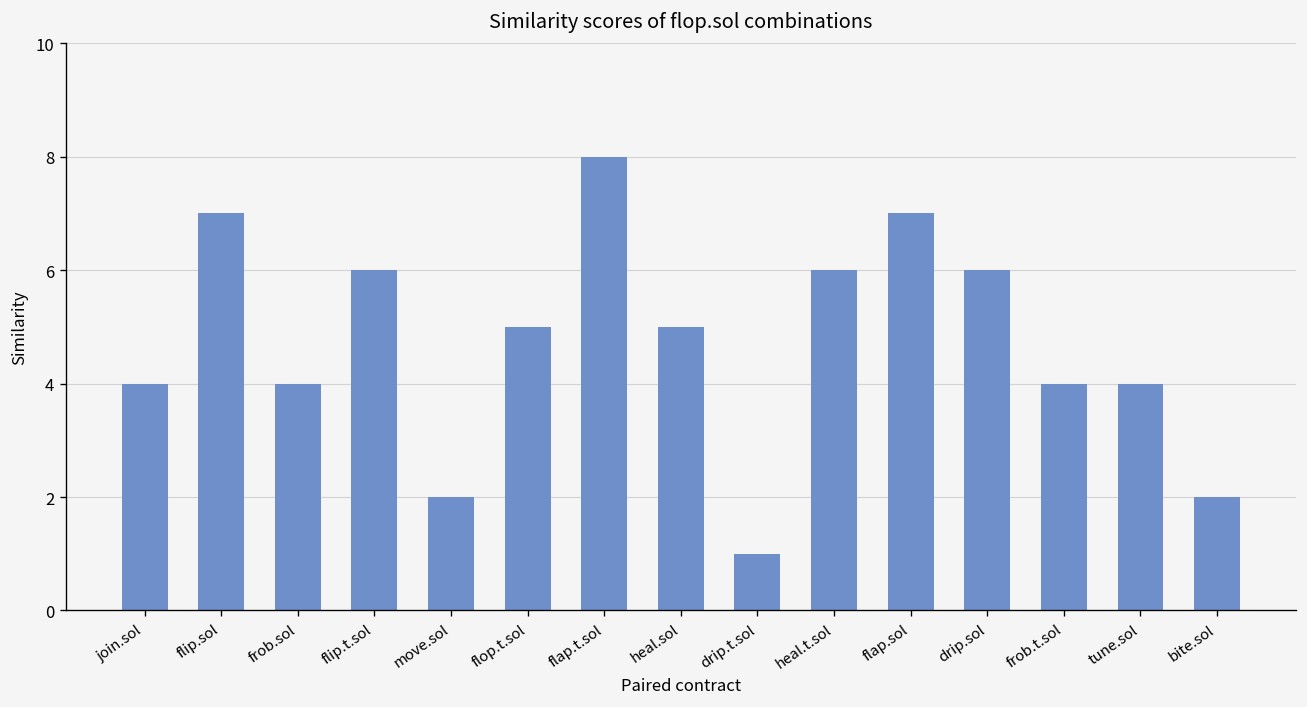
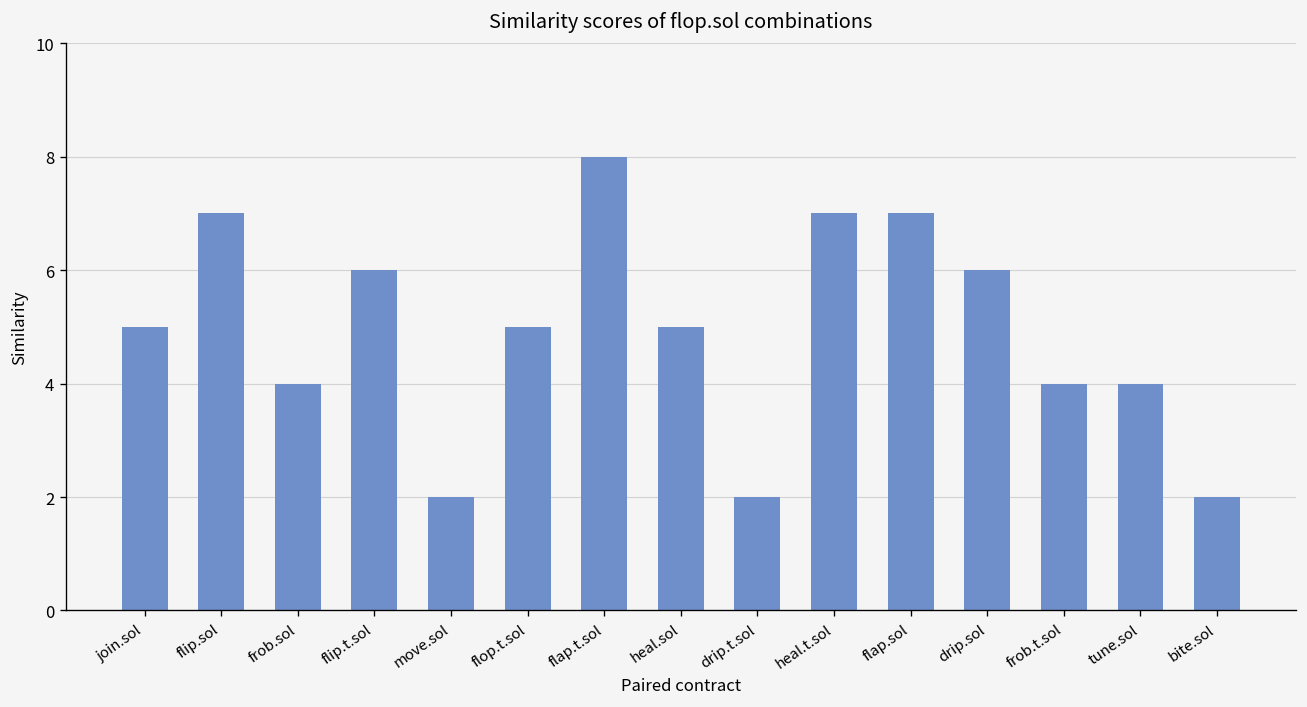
  {
-   "join.sol": 4,
+   "join.sol": 5,
    "flip.sol": 7,
    "frob.sol": 4,
    "flip.t.sol": 6,
    "move.sol": 2,
    "flop.t.sol": 5,
    "flap.t.sol": 8,
    "heal.sol": 5,
-   "drip.t.sol": 1,
-   "heal.t.sol": 6,
+   "drip.t.sol": 2,
+   "heal.t.sol": 7,
    "flap.sol": 7,
    "drip.sol": 6,
    "frob.t.sol": 4,
    "tune.sol": 4,
    "bite.sol": 2
  }
